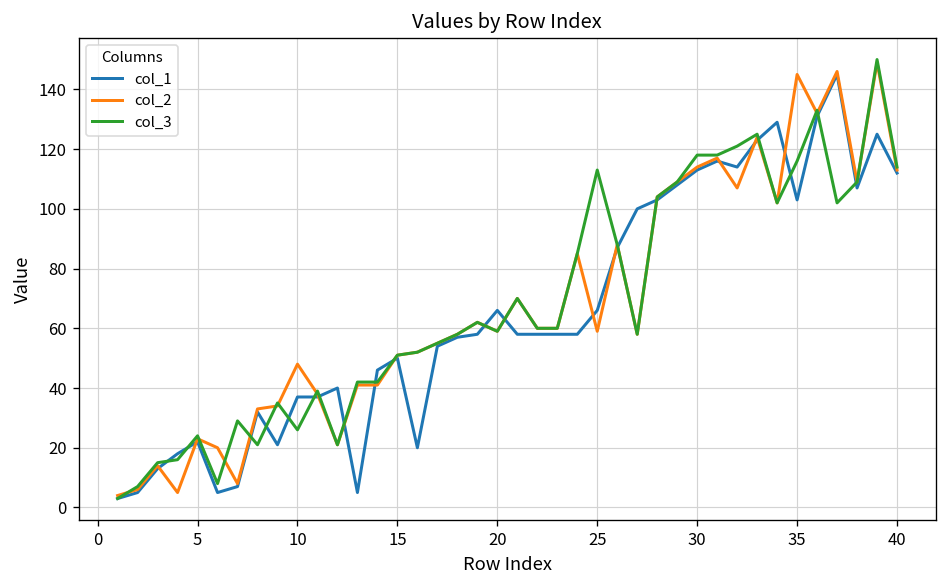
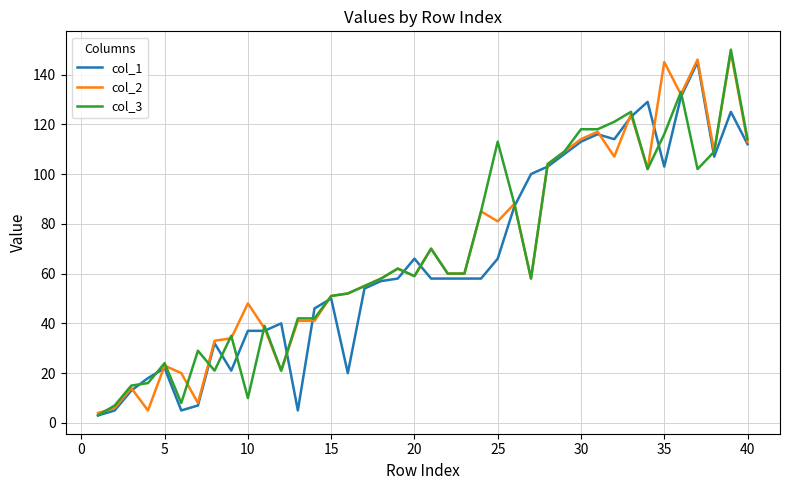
  {
    "col_1": {
      "10": 37,
      "20": 66,
      "25": 66,
      "35": 103
    },
    "col_2": {
      "10": 48,
-     "25": 59,
+     "25": 81,
      "35": 145
    },
    "col_3": {
-     "10": 26,
+     "10": 10,
      "25": 113,
      "30": 118,
      "35": 116
    }
  }
